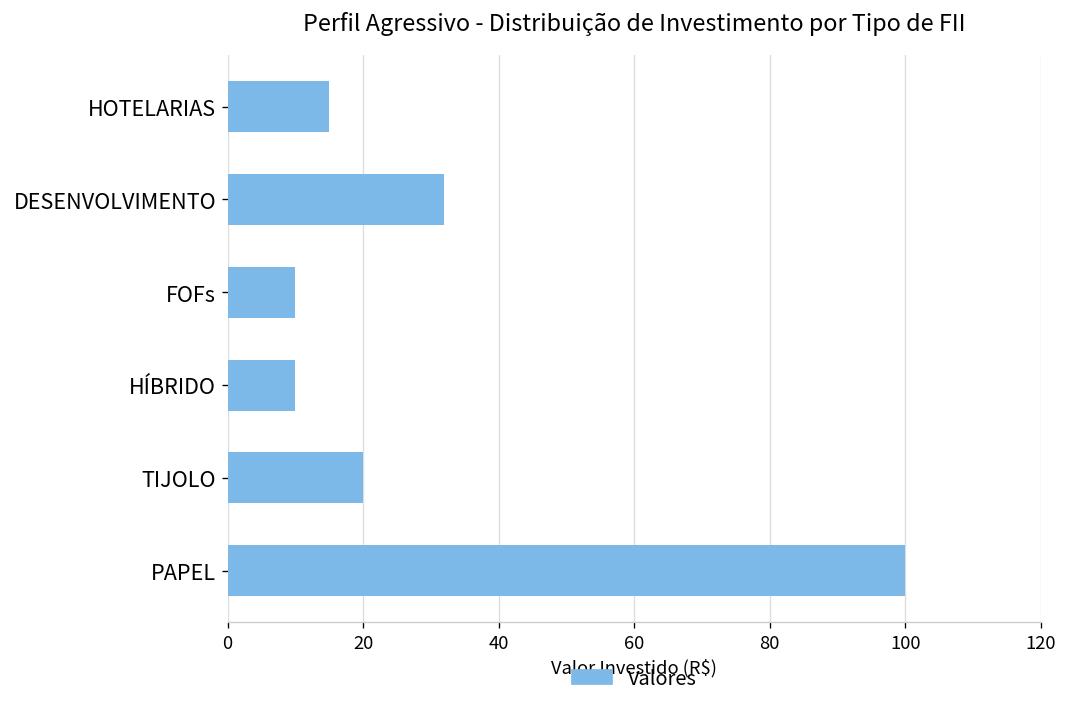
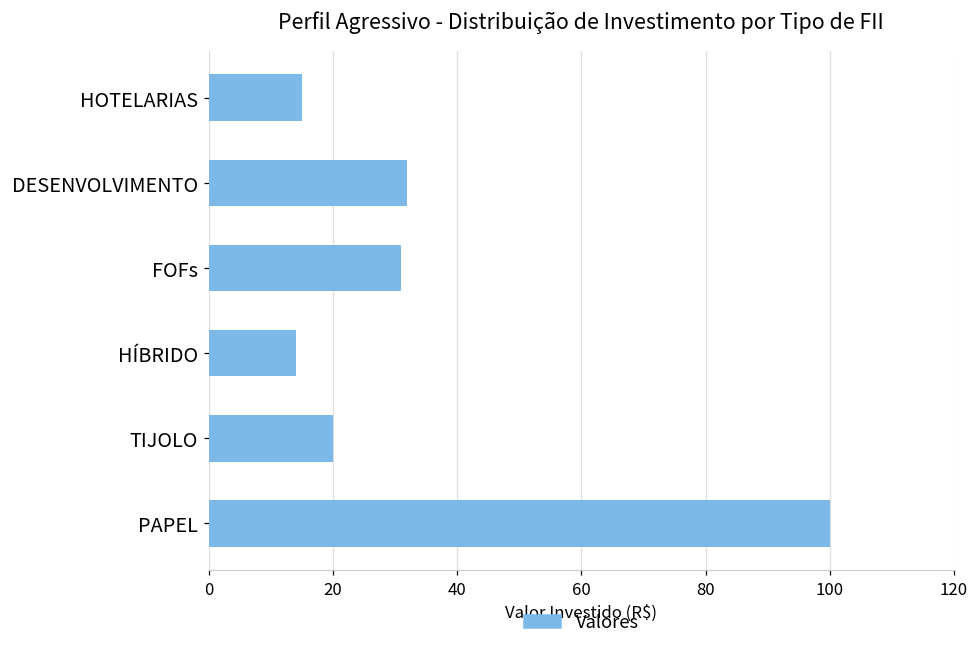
  {
    "HOTELARIAS": 15,
    "DESENVOLVIMENTO": 32,
-   "FOFs": 10,
-   "HÍBRIDO": 10,
+   "FOFs": 31,
+   "HÍBRIDO": 14,
    "TIJOLO": 20,
    "PAPEL": 100
  }
